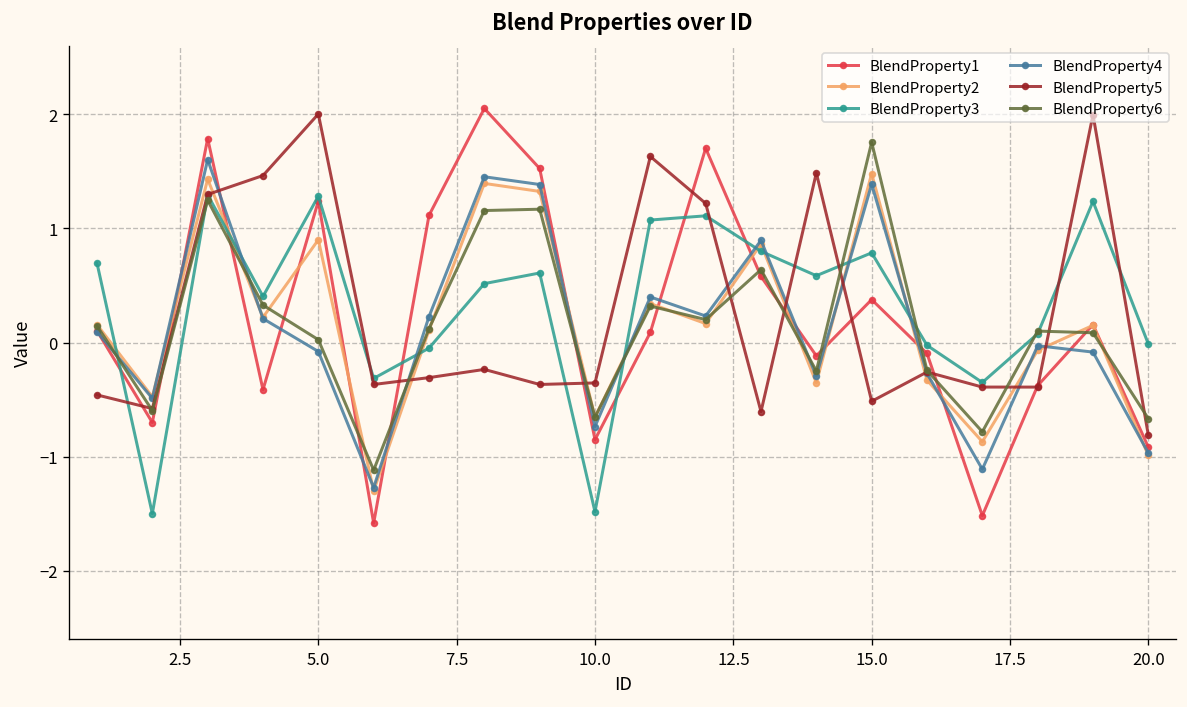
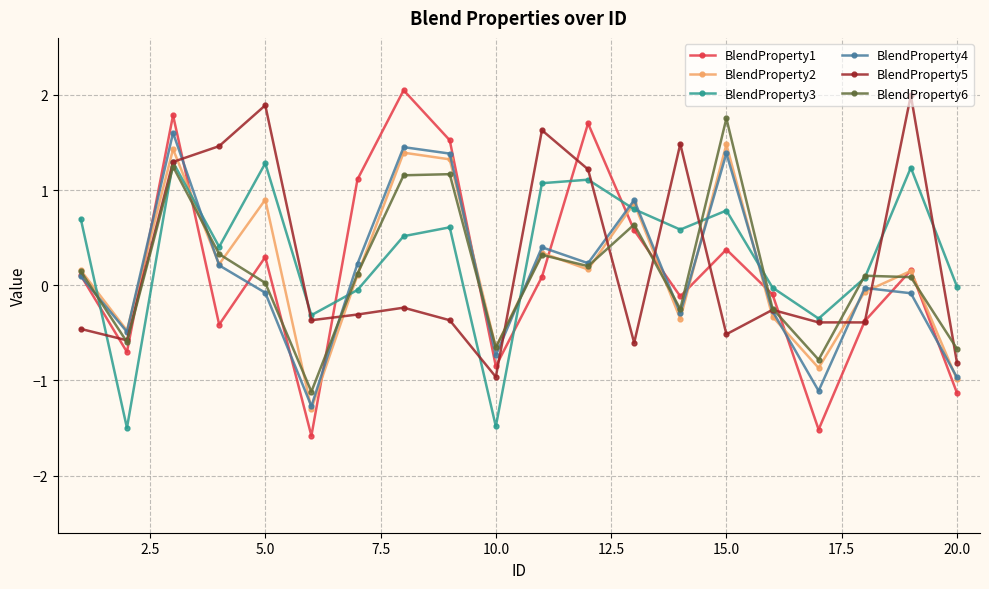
  {
    "BlendProperty1": {
-     "5.0": 1.2,
+     "5.0": 0.3,
      "10.0": -0.9,
      "15.0": 0.4,
-     "20.0": -0.9
+     "20.0": -1.1
    },
    "BlendProperty2": {
      "5.0": 0.9,
      "15.0": 1.5
    },
    "BlendProperty5": {
-     "5.0": 2.0,
-     "10.0": -0.4,
+     "5.0": 1.9,
+     "10.0": -1.0,
      "15.0": -0.5,
      "20.0": -0.8
    },
    "BlendProperty6": {
      "5.0": 0.0,
      "15.0": 1.8,
      "20.0": -0.7
    }
  }
